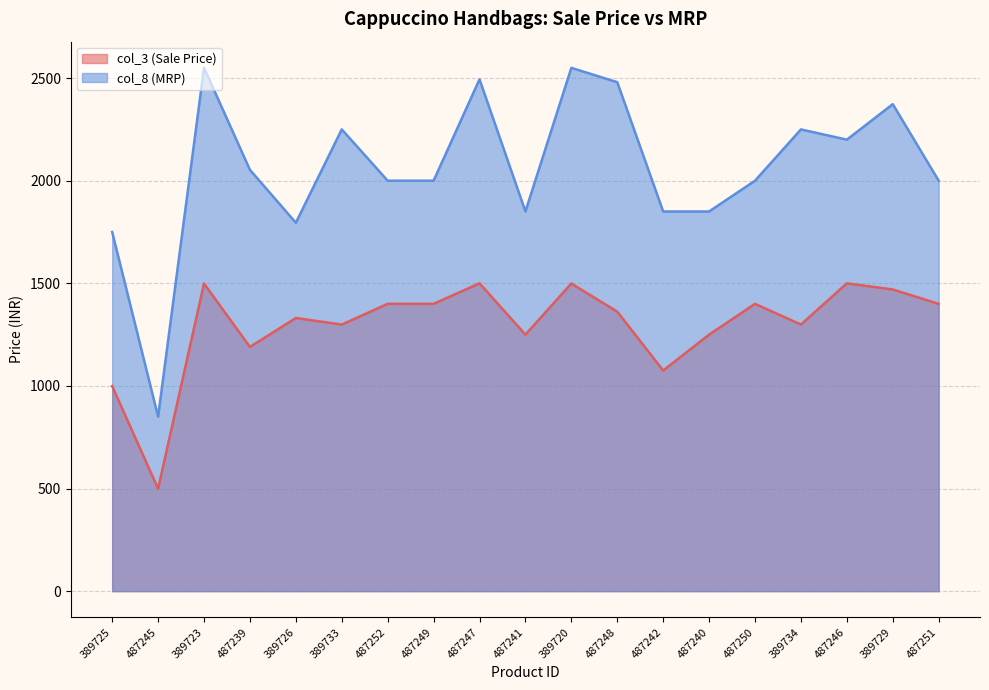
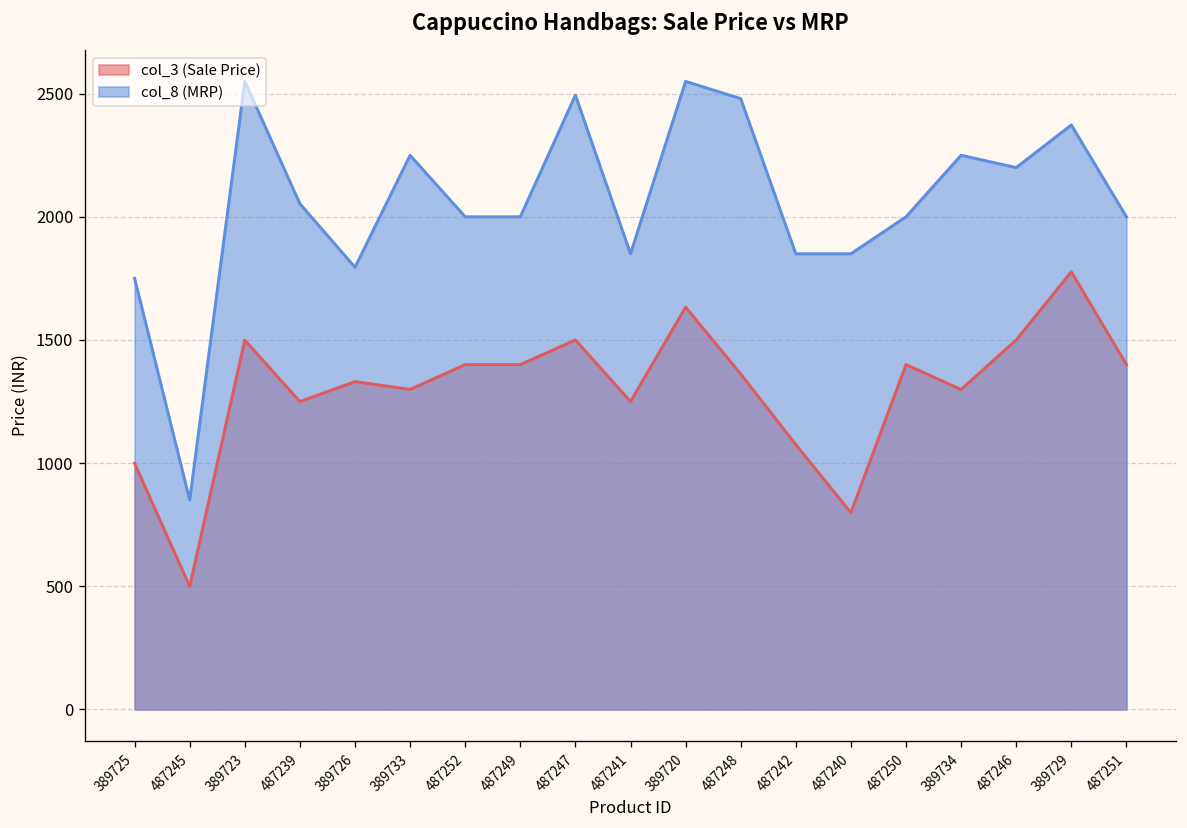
  {
    "col_3 (Sale Price)": {
      "389725": 1000,
      "487245": 500,
      "389723": 1500,
-     "487239": 1190,
+     "487239": 1250,
      "389726": 1330,
      "389733": 1300,
      "487252": 1400,
      "487249": 1400,
      "487247": 1500,
      "487241": 1250,
-     "389720": 1500,
+     "389720": 1630,
      "487248": 1360,
      "487242": 1080,
-     "487240": 1250,
+     "487240": 800,
      "487250": 1400,
      "389734": 1300,
      "487246": 1500,
-     "389729": 1470,
+     "389729": 1780,
      "487251": 1400
    },
    "col_8 (MRP)": {
      "389725": 1750,
      "487245": 850,
      "487239": 2050,
      "389726": 1800,
      "389733": 2250,
      "487252": 2000,
      "487249": 2000,
      "487247": 2490,
      "487241": 1850,
      "389720": 2550,
      "487248": 2480,
      "487242": 1850,
      "487240": 1850,
      "487250": 2000,
      "389734": 2250,
      "487246": 2200,
      "389729": 2370,
      "487251": 2000
    }
  }
